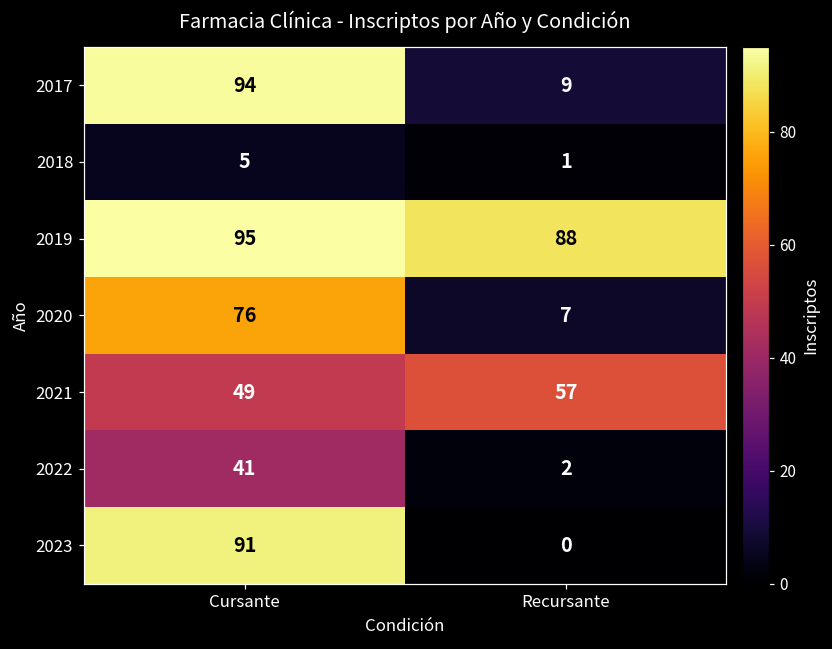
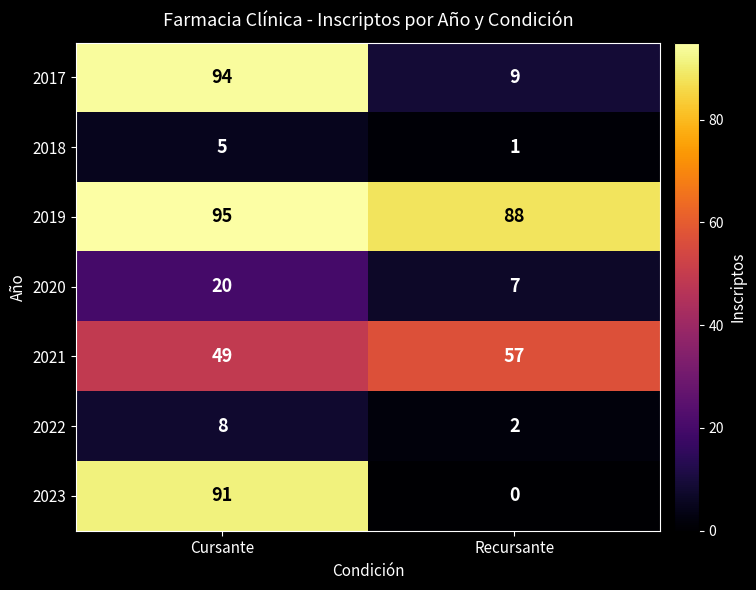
  {
    "2017": {
      "Cursante": 94,
      "Recursante": 9
    },
    "2018": {
      "Cursante": 5,
      "Recursante": 1
    },
    "2019": {
      "Cursante": 95,
      "Recursante": 88
    },
    "2020": {
-     "Cursante": 76,
+     "Cursante": 20,
      "Recursante": 7
    },
    "2021": {
      "Cursante": 49,
      "Recursante": 57
    },
    "2022": {
-     "Cursante": 41,
+     "Cursante": 8,
      "Recursante": 2
    },
    "2023": {
      "Cursante": 91,
      "Recursante": 0
    }
  }
